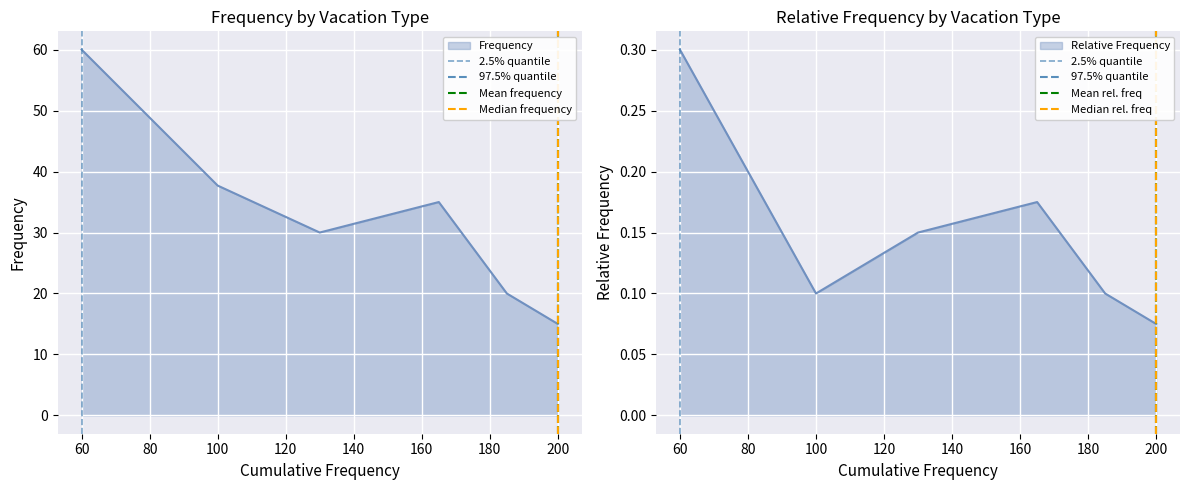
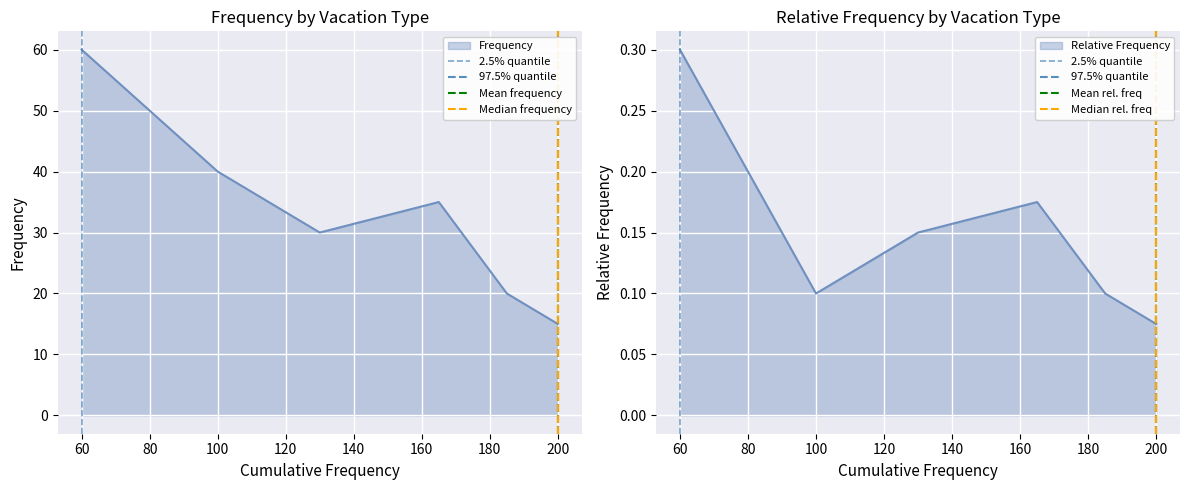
  {
    "Frequency by Vacation Type": {
      "60": 60,
-     "100": 38,
+     "100": 40,
      "200": 15
    },
    "Relative Frequency by Vacation Type": {
      "60": 0.300,
      "100": 0.100,
      "200": 0.075
    }
  }
